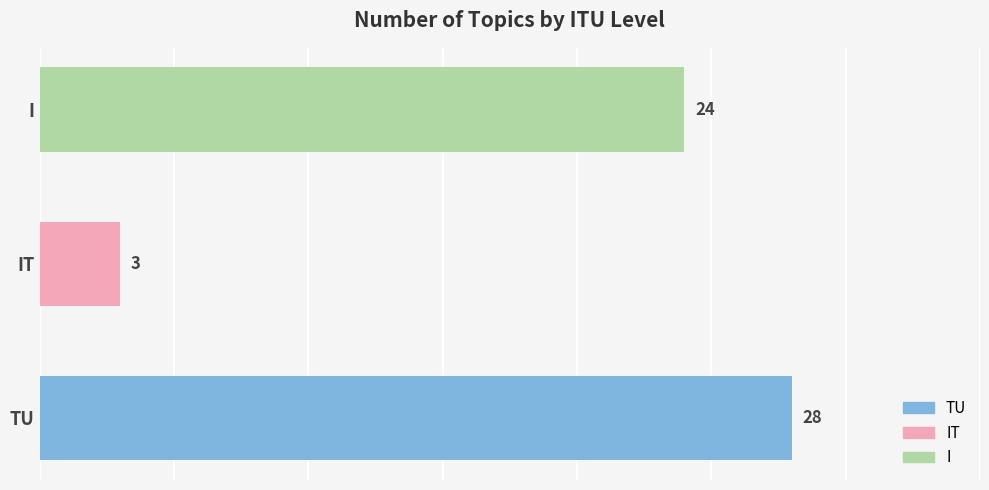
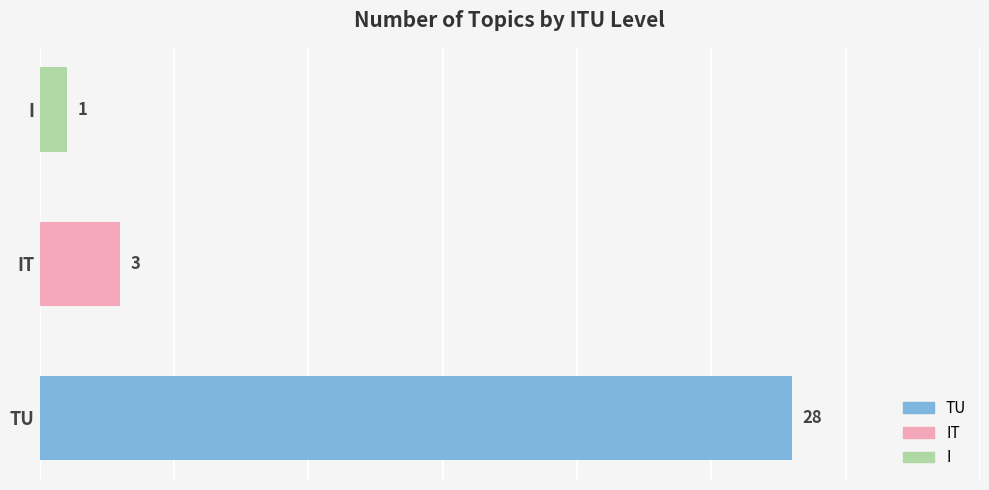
  {
-   "I": 24,
+   "I": 1,
    "IT": 3,
    "TU": 28
  }
